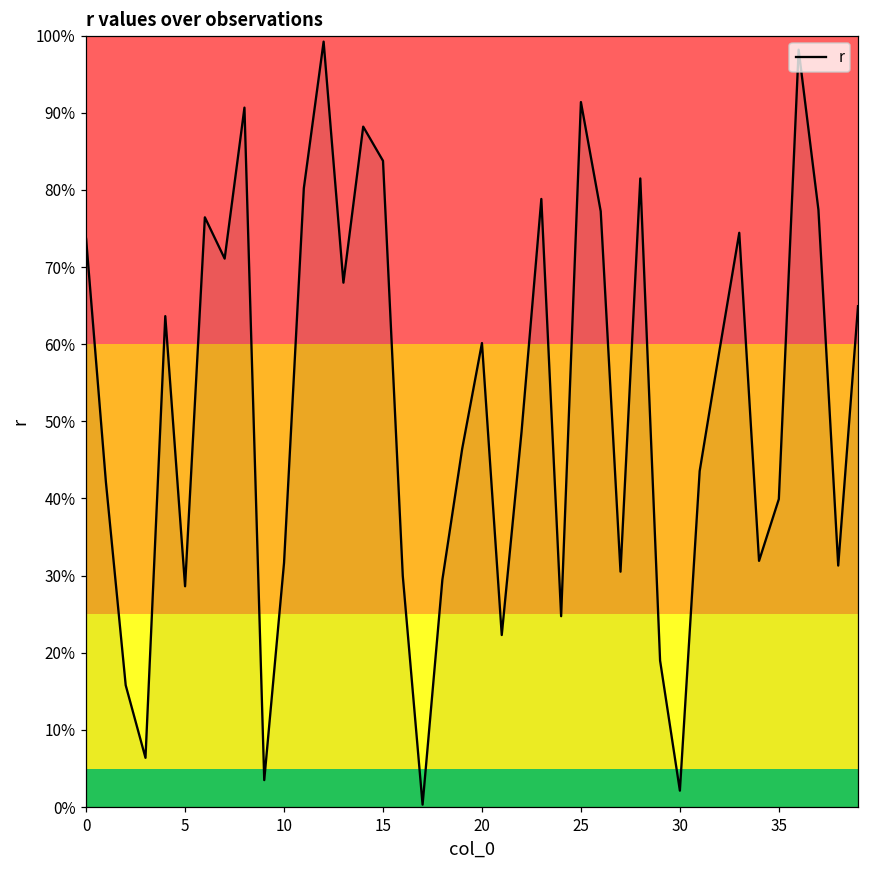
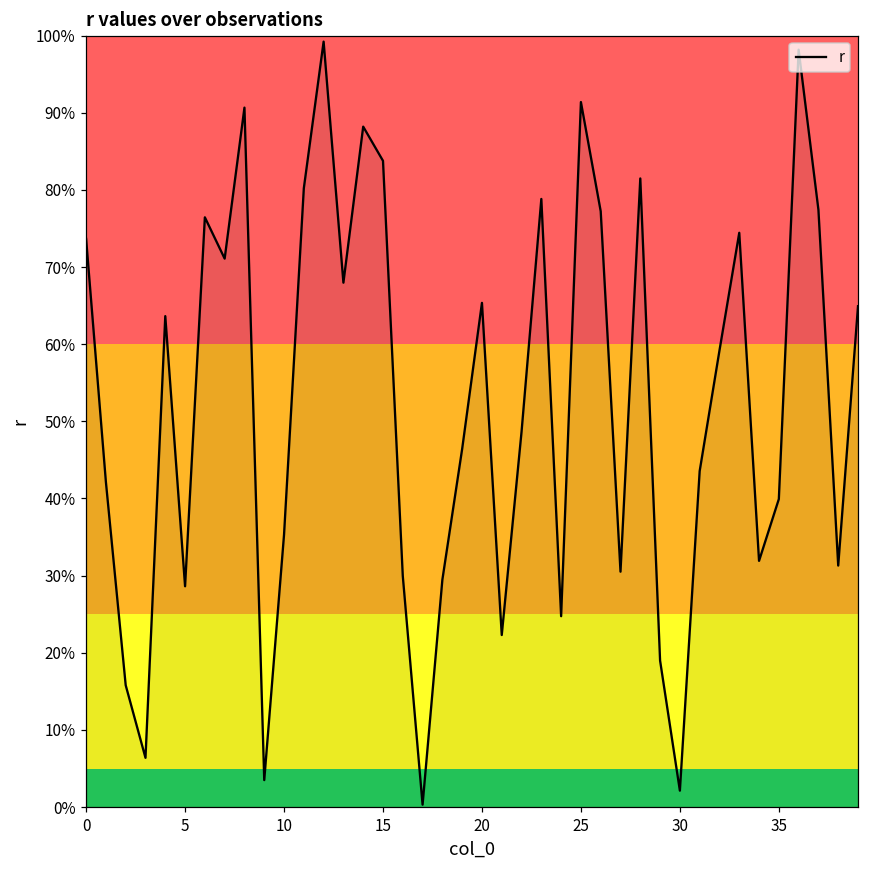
  {
    "0": "74%",
    "5": "29%",
-   "10": "32%",
+   "10": "35%",
    "15": "84%",
-   "20": "60%",
+   "20": "65%",
    "25": "91%",
    "30": "2%",
    "35": "40%"
  }
